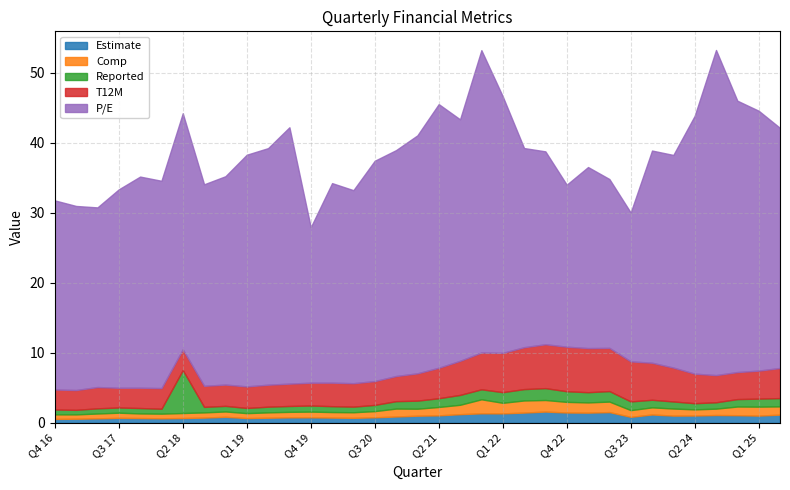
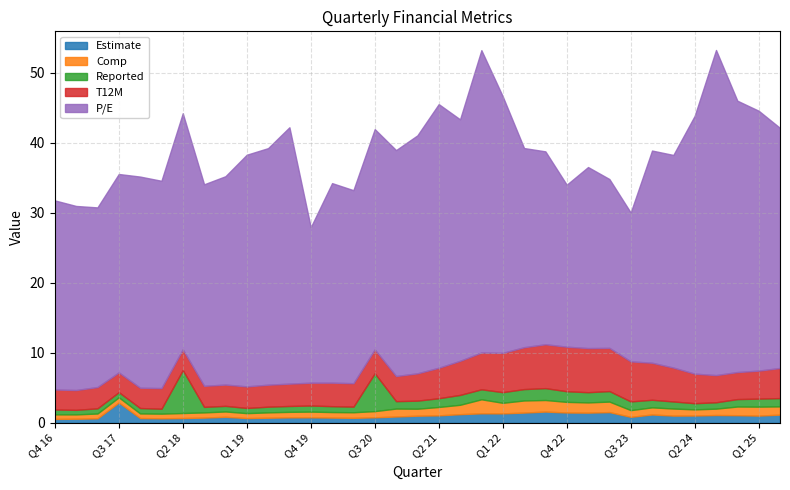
  {
    "Estimate": {
      "Q4 16": 1,
-     "Q3 17": 1,
+     "Q3 17": 3,
      "Q2 18": 1,
      "Q1 19": 1,
      "Q4 19": 1,
      "Q3 20": 1,
      "Q2 21": 1,
      "Q1 22": 1,
      "Q4 22": 1,
      "Q3 23": 1,
      "Q2 24": 1,
      "Q1 25": 1
    },
    "Comp": {
      "Q4 16": 1,
      "Q3 17": 1,
      "Q2 18": 1,
      "Q1 19": 1,
      "Q4 19": 1,
      "Q3 20": 1,
      "Q2 21": 1,
      "Q1 22": 2,
      "Q4 22": 2,
      "Q3 23": 1,
      "Q2 24": 1,
      "Q1 25": 1
    },
    "Reported": {
      "Q4 16": 1,
      "Q3 17": 1,
      "Q2 18": 6,
      "Q1 19": 1,
      "Q4 19": 1,
-     "Q3 20": 1,
+     "Q3 20": 5,
      "Q2 21": 1,
      "Q1 22": 2,
      "Q4 22": 2,
      "Q3 23": 1,
      "Q2 24": 1,
      "Q1 25": 1
    },
    "T12M": {
      "Q4 16": 3,
      "Q3 17": 3,
      "Q2 18": 3,
      "Q1 19": 3,
      "Q4 19": 3,
      "Q3 20": 3,
      "Q2 21": 4,
      "Q1 22": 6,
      "Q4 22": 6,
      "Q3 23": 6,
      "Q2 24": 4,
      "Q1 25": 4
    },
    "P/E": {
      "Q4 16": 27,
      "Q3 17": 28,
      "Q2 18": 34,
      "Q1 19": 33,
      "Q4 19": 22,
      "Q3 20": 31,
      "Q2 21": 38,
      "Q1 22": 37,
      "Q4 22": 23,
      "Q3 23": 21,
      "Q2 24": 37,
      "Q1 25": 37
    }
  }
